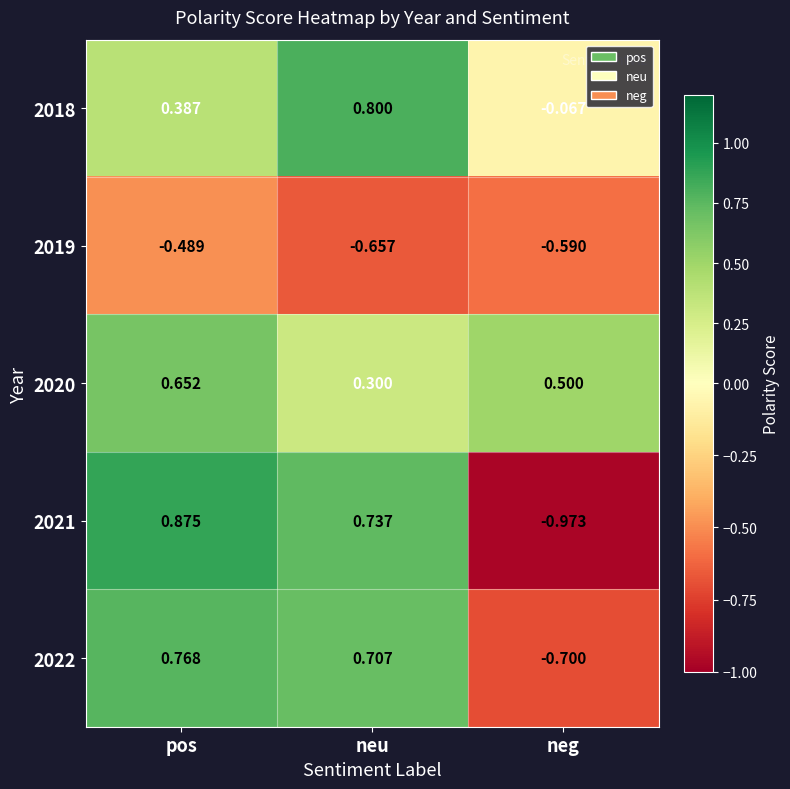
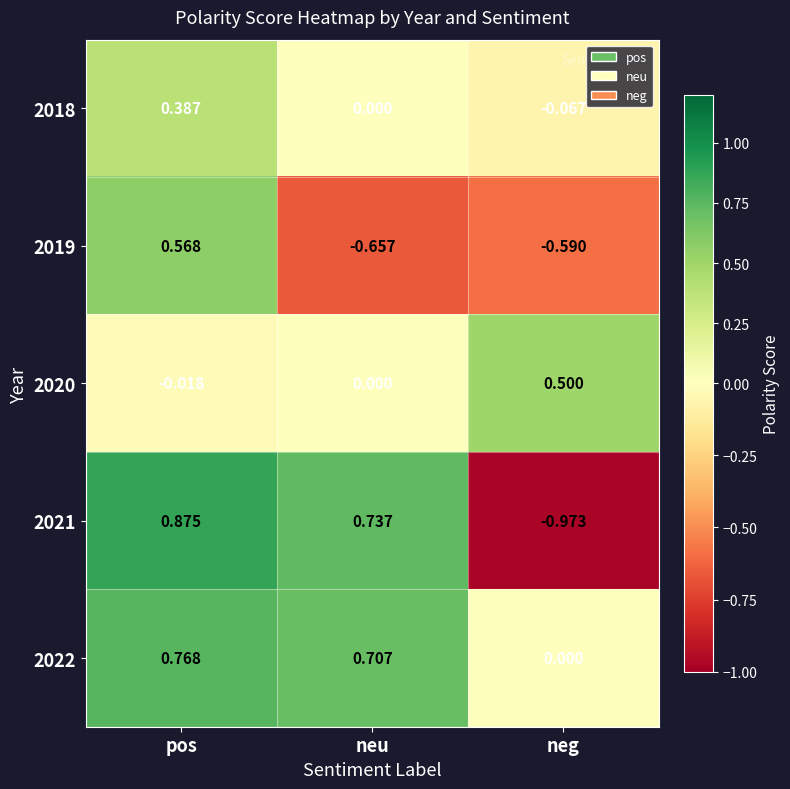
  {
    "2018": {
      "pos": 0.387,
-     "neu": 0.800
+     "neu": 0.000
    },
    "2019": {
-     "pos": -0.489,
+     "pos": 0.568,
      "neu": -0.657,
      "neg": -0.590
    },
    "2020": {
-     "pos": 0.652,
-     "neu": 0.300,
+     "pos": -0.018,
+     "neu": 0.000,
      "neg": 0.500
    },
    "2021": {
      "pos": 0.875,
      "neu": 0.737,
      "neg": -0.973
    },
    "2022": {
      "pos": 0.768,
      "neu": 0.707,
-     "neg": -0.700
+     "neg": 0.000
    }
  }
